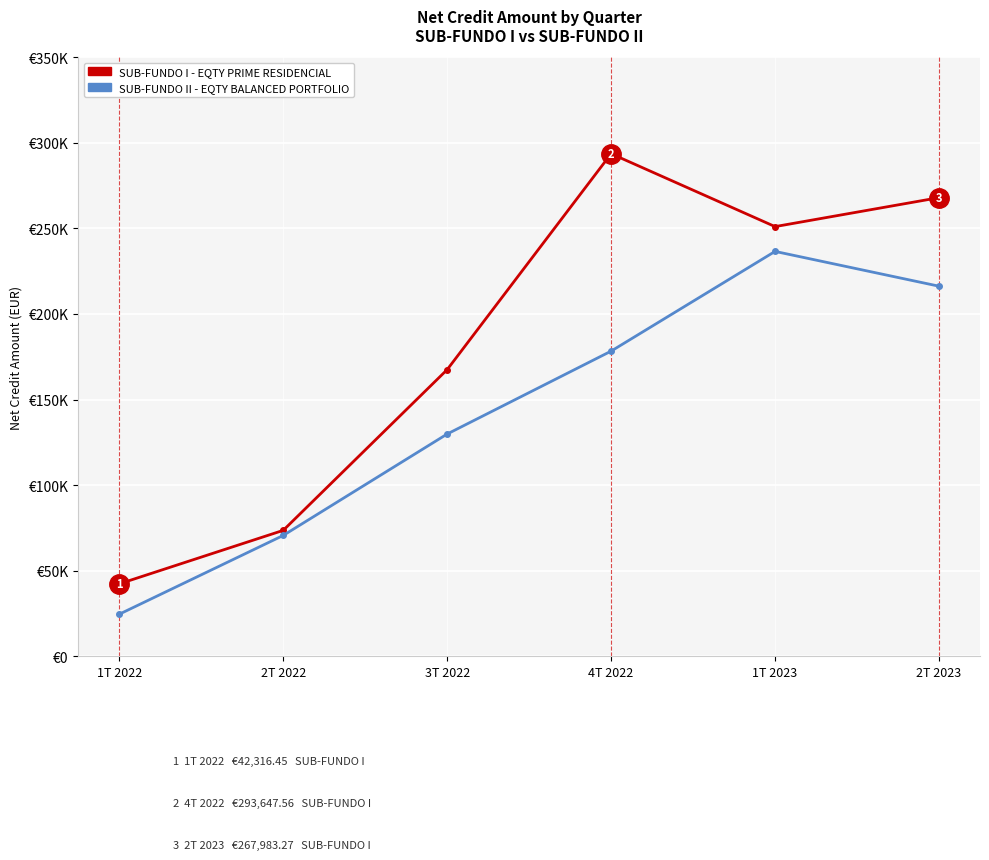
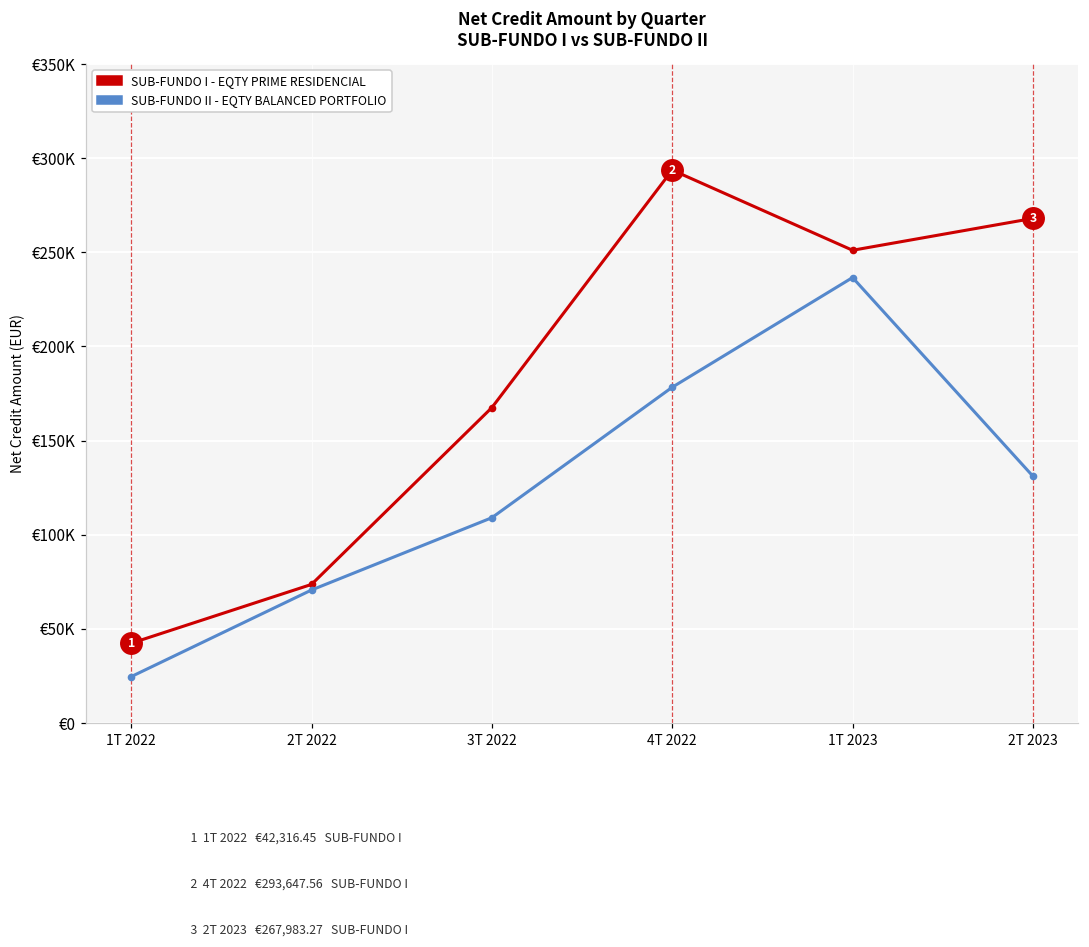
  {
    "SUB-FUNDO II - EQTY BALANCED PORTFOLIO": {
      "1T 2022": "€25000",
      "2T 2022": "€71000",
-     "3T 2022": "€130000",
+     "3T 2022": "€109000",
      "4T 2022": "€178000",
      "1T 2023": "€237000",
-     "2T 2023": "€216000"
+     "2T 2023": "€131000"
    }
  }
